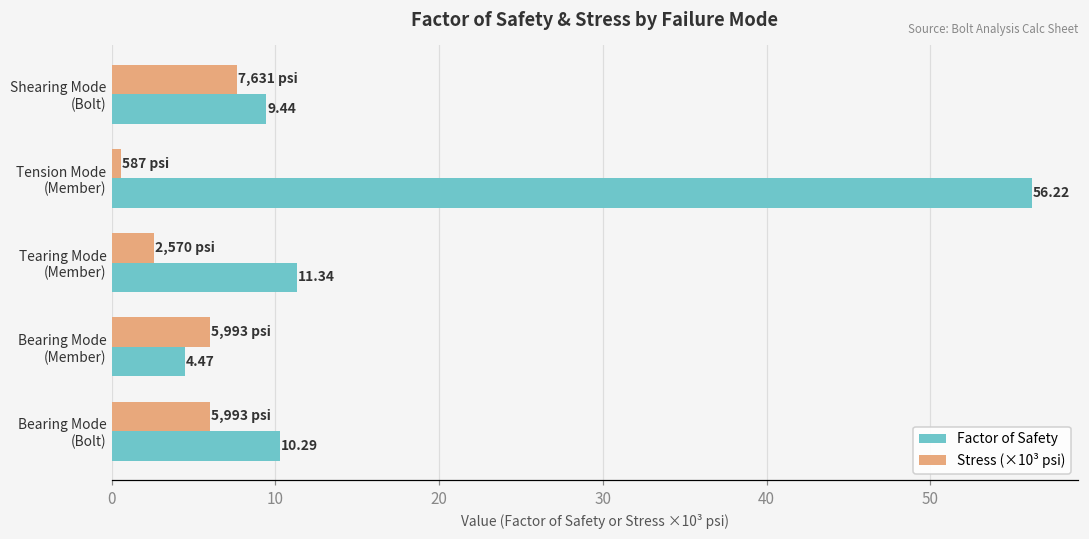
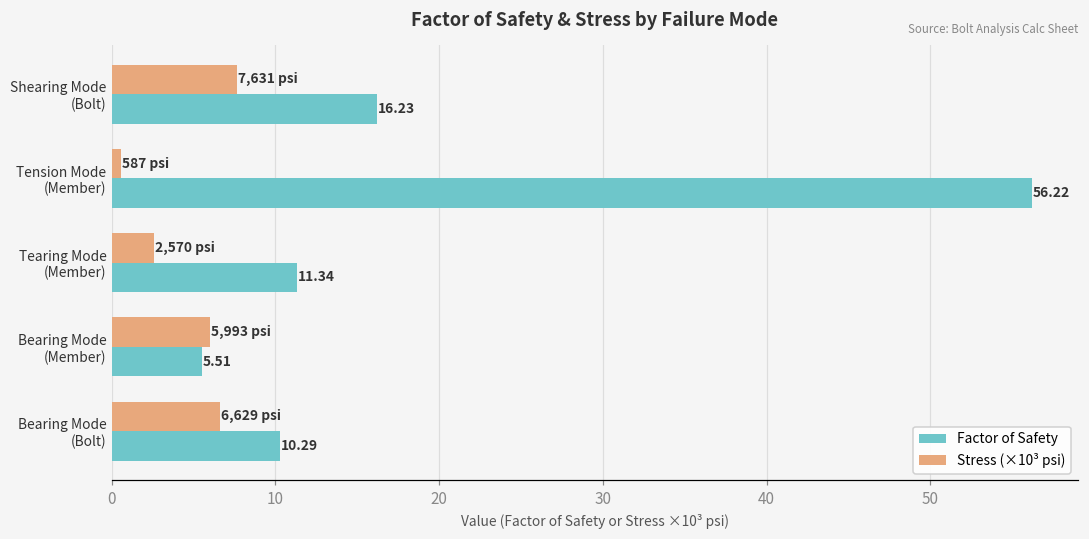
  {
    "Factor of Safety": {
-     "Shearing Mode (Bolt)": "9.44",
+     "Shearing Mode (Bolt)": "16.23",
      "Tension Mode (Member)": "56.22",
      "Tearing Mode (Member)": "11.34",
-     "Bearing Mode (Member)": "4.47",
+     "Bearing Mode (Member)": "5.51",
      "Bearing Mode (Bolt)": "10.29"
    },
    "Stress (×10³ psi)": {
-     "Bearing Mode (Bolt)": "5,993"
+     "Bearing Mode (Bolt)": "6,629"
    }
  }
